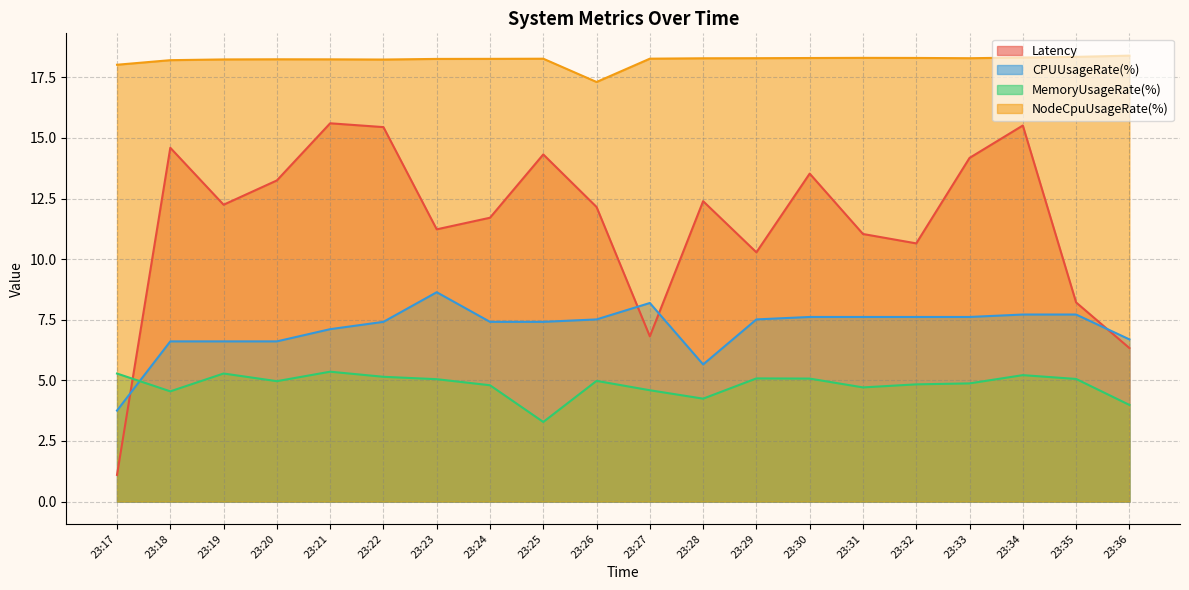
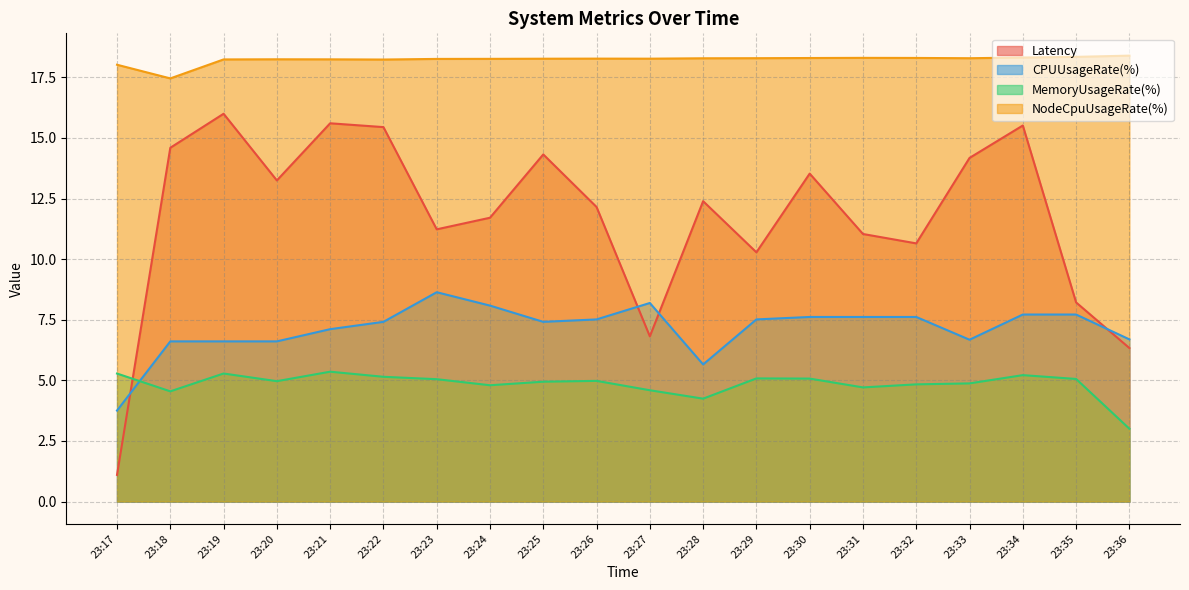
  {
    "Latency": {
      "23:17": 1.1,
      "23:18": 14.6,
-     "23:19": 12.2,
+     "23:19": 16.0,
      "23:20": 13.2,
      "23:21": 15.6,
      "23:22": 15.4,
      "23:23": 11.2,
      "23:24": 11.7,
      "23:25": 14.3,
      "23:26": 12.2,
      "23:27": 6.8,
      "23:28": 12.4,
      "23:29": 10.3,
      "23:30": 13.5,
      "23:31": 11.0,
      "23:32": 10.6,
      "23:33": 14.2,
      "23:34": 15.5,
      "23:35": 8.2,
      "23:36": 6.3
    },
    "CPUUsageRate(%)": {
      "23:17": 3.8,
      "23:18": 6.6,
      "23:19": 6.6,
      "23:20": 6.6,
      "23:21": 7.1,
      "23:22": 7.4,
      "23:23": 8.6,
-     "23:24": 7.4,
+     "23:24": 8.1,
      "23:25": 7.4,
      "23:26": 7.5,
      "23:27": 8.2,
      "23:28": 5.7,
      "23:29": 7.5,
      "23:30": 7.6,
      "23:31": 7.6,
      "23:32": 7.6,
-     "23:33": 7.6,
+     "23:33": 6.7,
      "23:34": 7.7,
      "23:35": 7.7,
      "23:36": 6.7
    },
    "MemoryUsageRate(%)": {
      "23:17": 5.3,
      "23:18": 4.5,
      "23:19": 5.3,
      "23:20": 5.0,
      "23:21": 5.4,
      "23:22": 5.1,
      "23:23": 5.0,
      "23:24": 4.8,
-     "23:25": 3.3,
+     "23:25": 4.9,
      "23:26": 5.0,
      "23:27": 4.6,
      "23:28": 4.2,
      "23:29": 5.1,
      "23:30": 5.1,
      "23:31": 4.7,
      "23:32": 4.8,
      "23:33": 4.9,
      "23:34": 5.2,
      "23:35": 5.1,
-     "23:36": 4.0
+     "23:36": 3.0
    },
    "NodeCpuUsageRate(%)": {
      "23:17": 18.0,
-     "23:18": 18.2,
+     "23:18": 17.5,
      "23:19": 18.2,
      "23:20": 18.2,
      "23:21": 18.2,
      "23:22": 18.2,
      "23:23": 18.3,
      "23:24": 18.3,
      "23:25": 18.3,
-     "23:26": 17.3,
+     "23:26": 18.3,
      "23:27": 18.3,
      "23:28": 18.3,
      "23:29": 18.3,
      "23:30": 18.3,
      "23:31": 18.3,
      "23:32": 18.3,
      "23:33": 18.3
    }
  }
